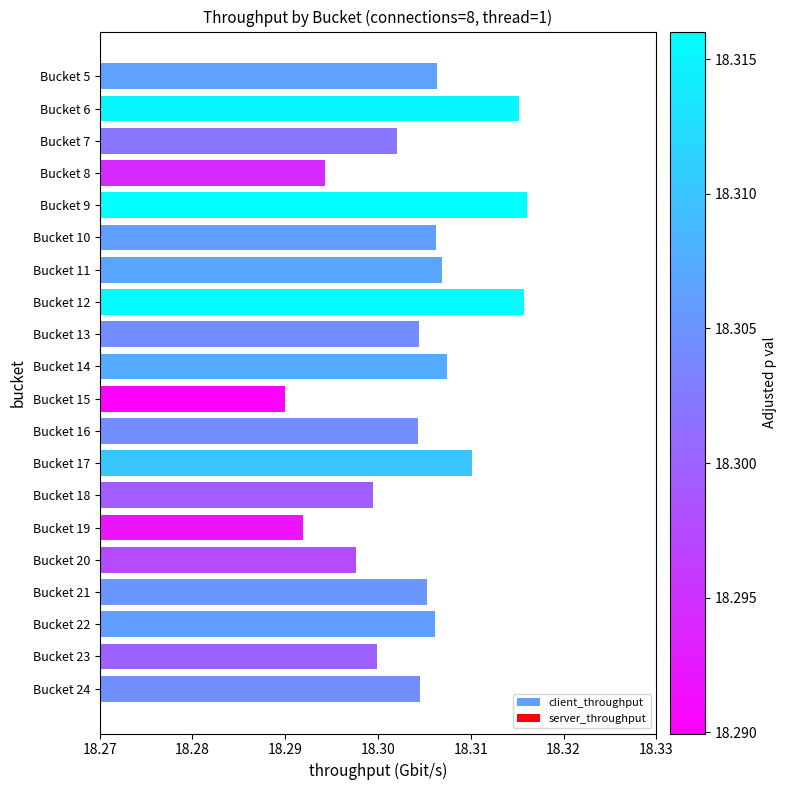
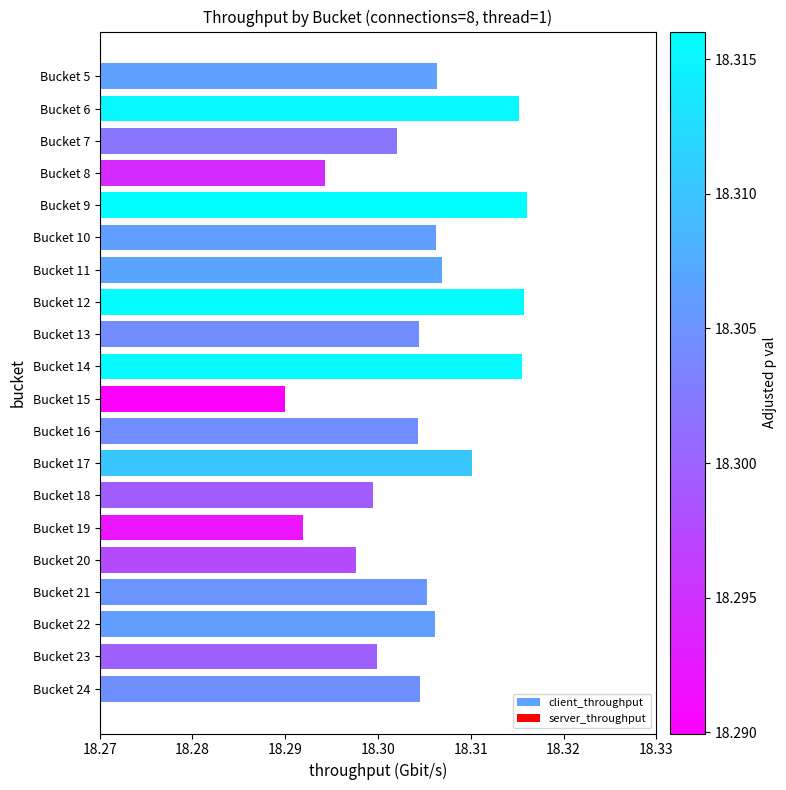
  {
    "client_throughput": {
      "Bucket 5": 18.306,
      "Bucket 6": 18.315,
      "Bucket 7": 18.302,
      "Bucket 8": 18.294,
      "Bucket 9": 18.316,
      "Bucket 10": 18.306,
      "Bucket 11": 18.307,
      "Bucket 12": 18.316,
      "Bucket 13": 18.304,
-     "Bucket 14": 18.307,
+     "Bucket 14": 18.316,
      "Bucket 15": 18.290,
      "Bucket 16": 18.304,
      "Bucket 17": 18.310,
      "Bucket 18": 18.299,
      "Bucket 19": 18.292,
      "Bucket 20": 18.298,
      "Bucket 21": 18.305,
      "Bucket 22": 18.306,
      "Bucket 23": 18.300,
      "Bucket 24": 18.305
    }
  }
